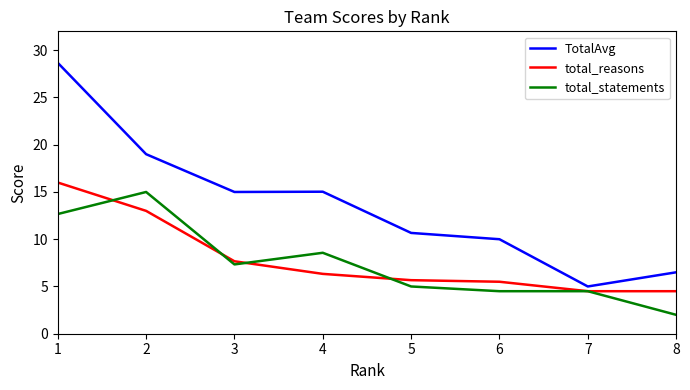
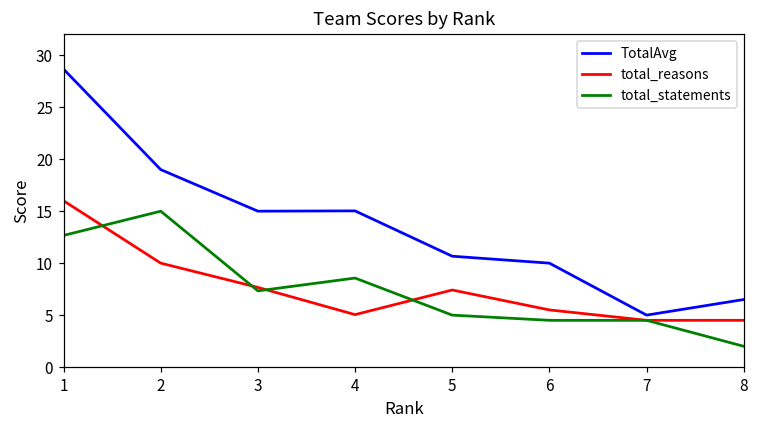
  {
    "TotalAvg": {
      "1": 29,
      "2": 19,
      "3": 15,
      "4": 15,
      "5": 11,
      "6": 10,
      "7": 5,
      "8": 7
    },
    "total_reasons": {
      "1": 16,
-     "2": 13,
+     "2": 10,
      "3": 8,
-     "4": 6,
-     "5": 6,
+     "4": 5,
+     "5": 7,
      "6": 6,
      "8": 5
    },
    "total_statements": {
      "1": 13,
      "2": 15,
      "3": 7,
      "4": 9,
      "5": 5,
      "6": 5,
      "8": 2
    }
  }
